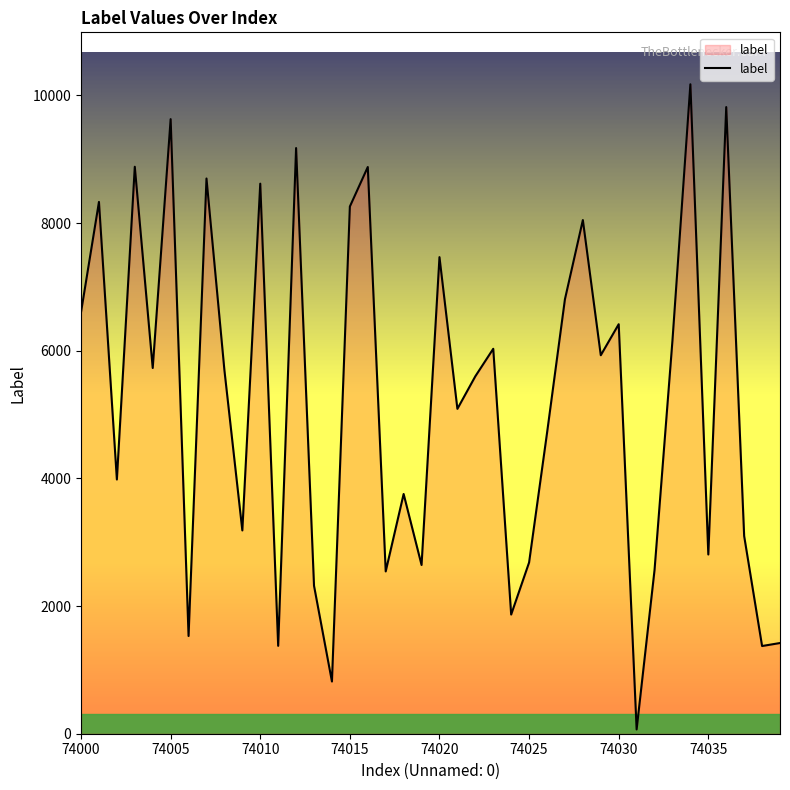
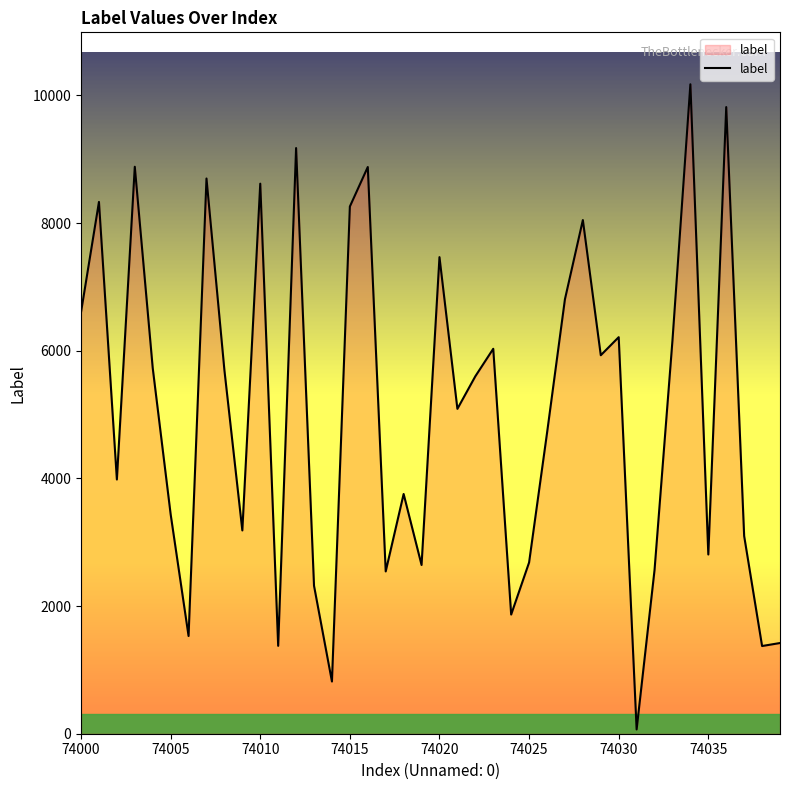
  {
    "74000": 6600,
-   "74005": 9600,
+   "74005": 3400,
    "74010": 8600,
    "74015": 8300,
    "74020": 7500,
    "74025": 2700,
-   "74030": 6400,
+   "74030": 6200,
    "74035": 2800
  }
